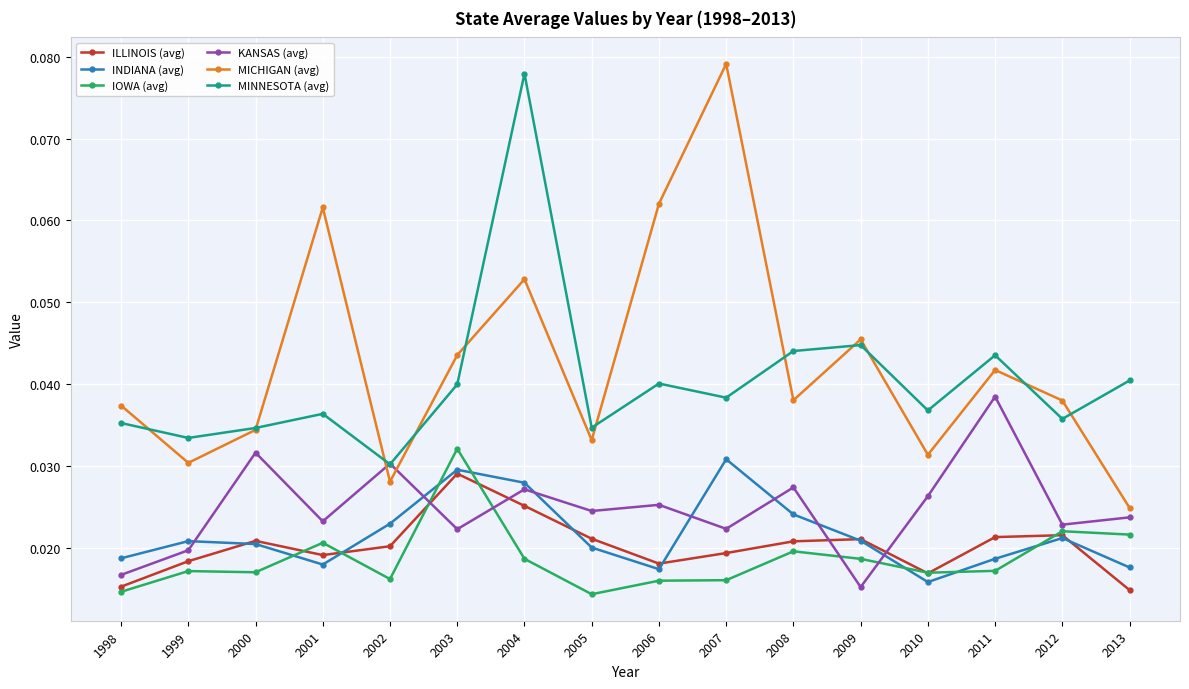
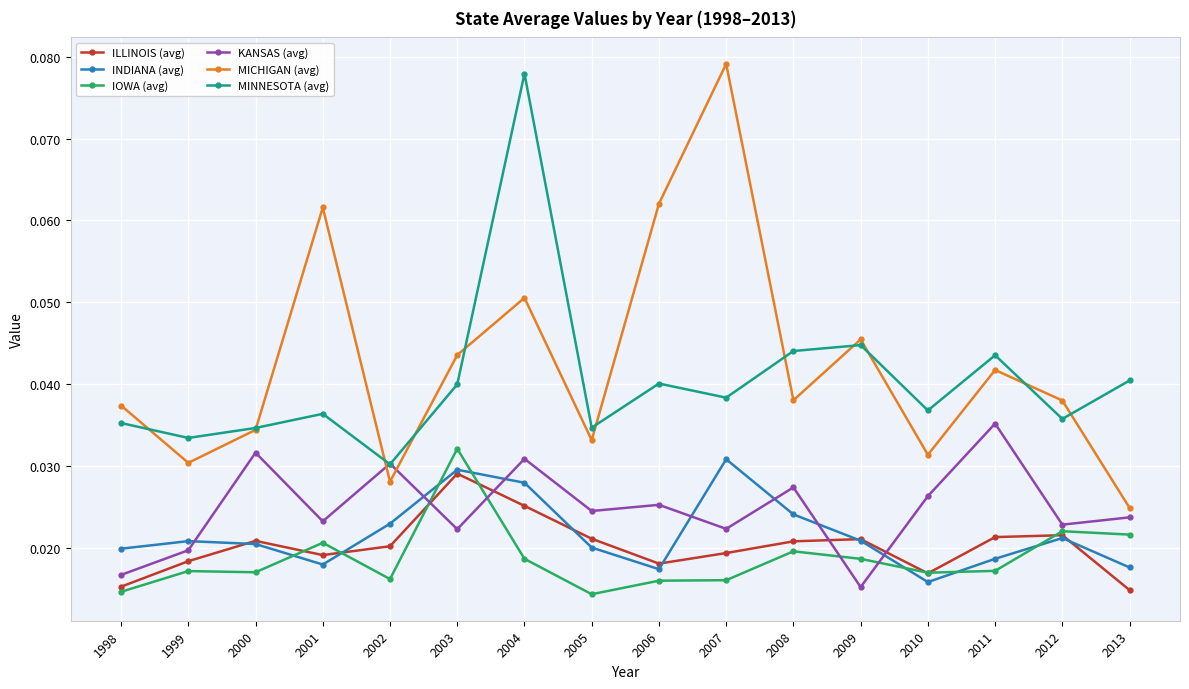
  {
    "ILLINOIS (avg)": {
      "1998": 0.015,
      "1999": 0.018,
      "2000": 0.021,
      "2001": 0.019,
      "2002": 0.020,
      "2003": 0.029,
      "2004": 0.025,
      "2005": 0.021,
      "2006": 0.018,
      "2007": 0.019,
      "2008": 0.021,
      "2011": 0.021,
      "2012": 0.022,
      "2013": 0.015
    },
    "INDIANA (avg)": {
-     "1998": 0.019,
+     "1998": 0.020,
      "1999": 0.021,
      "2000": 0.020,
      "2001": 0.018,
      "2002": 0.023,
      "2003": 0.030,
      "2004": 0.028,
      "2005": 0.020,
      "2006": 0.017,
      "2007": 0.031,
      "2008": 0.024,
      "2010": 0.016,
      "2011": 0.019,
      "2012": 0.021,
      "2013": 0.018
    },
    "KANSAS (avg)": {
      "1998": 0.017,
      "1999": 0.020,
      "2000": 0.032,
      "2001": 0.023,
      "2003": 0.022,
-     "2004": 0.027,
+     "2004": 0.031,
      "2005": 0.024,
      "2006": 0.025,
      "2007": 0.022,
      "2008": 0.027,
      "2009": 0.015,
      "2010": 0.026,
-     "2011": 0.038,
+     "2011": 0.035,
      "2012": 0.023,
      "2013": 0.024
    },
    "MICHIGAN (avg)": {
      "1998": 0.037,
      "1999": 0.030,
      "2001": 0.062,
      "2002": 0.028,
      "2003": 0.044,
-     "2004": 0.053,
+     "2004": 0.051,
      "2005": 0.033,
      "2006": 0.062,
      "2007": 0.079,
      "2008": 0.038,
      "2009": 0.045,
      "2010": 0.031,
      "2011": 0.042,
      "2012": 0.038,
      "2013": 0.025
    }
  }
